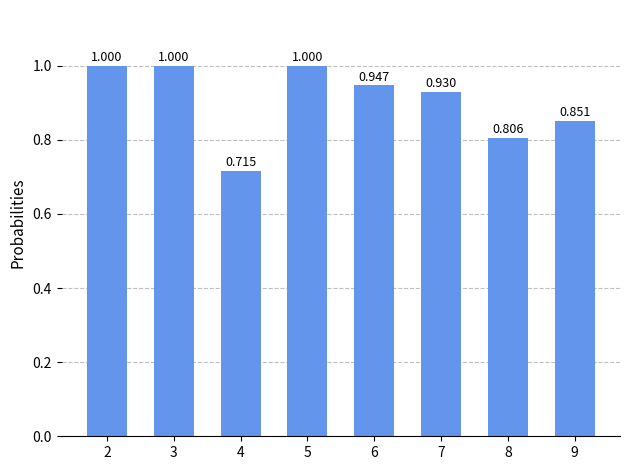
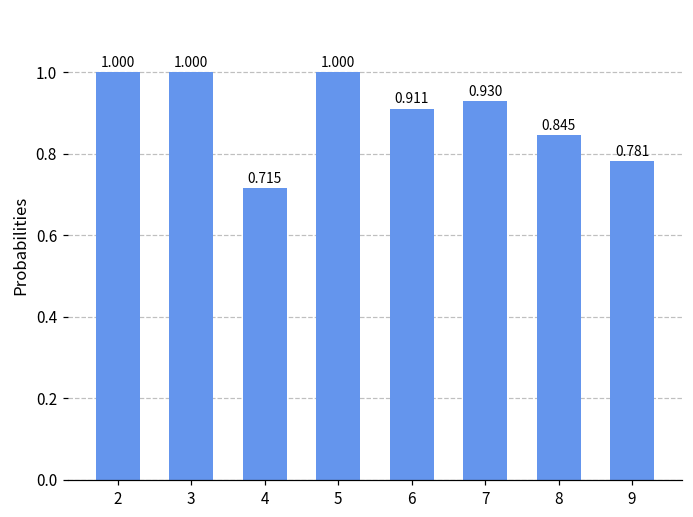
  {
    "2": 1.000,
    "3": 1.000,
    "4": 0.715,
    "5": 1.000,
-   "6": 0.947,
+   "6": 0.911,
    "7": 0.930,
-   "8": 0.806,
-   "9": 0.851
+   "8": 0.845,
+   "9": 0.781
  }
